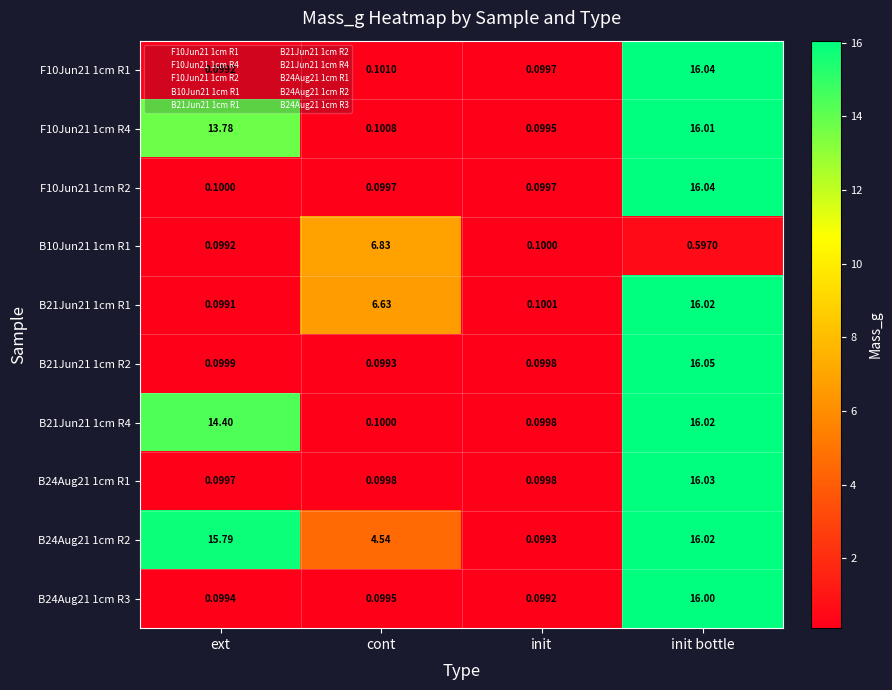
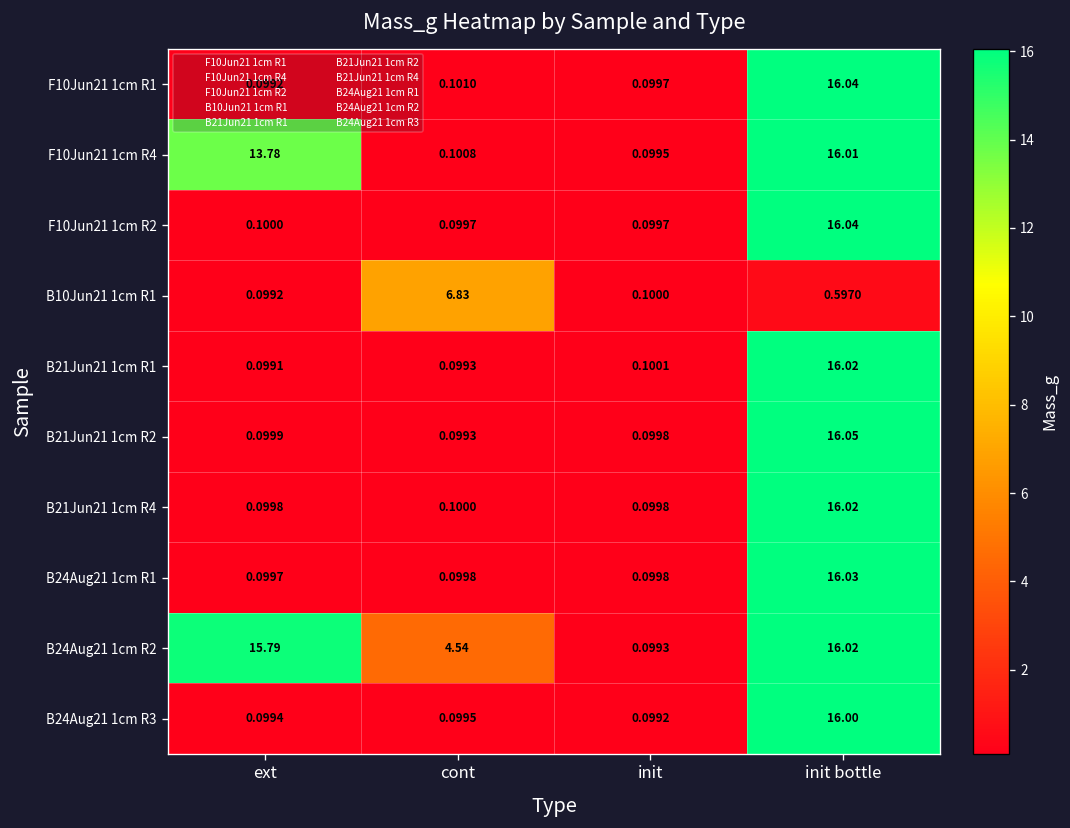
  {
    "F10Jun21 1cm R1": {
      "cont": 0.1010,
      "init": 0.0997,
      "init bottle": 16.04
    },
    "F10Jun21 1cm R4": {
      "ext": 13.78,
      "cont": 0.1008,
      "init": 0.0995,
      "init bottle": 16.01
    },
    "F10Jun21 1cm R2": {
      "ext": 0.1000,
      "cont": 0.0997,
      "init": 0.0997,
      "init bottle": 16.04
    },
    "B10Jun21 1cm R1": {
      "ext": 0.0992,
      "cont": 6.83,
      "init": 0.1000,
      "init bottle": 0.5970
    },
    "B21Jun21 1cm R1": {
      "ext": 0.0991,
-     "cont": 6.63,
+     "cont": 0.0993,
      "init": 0.1001,
      "init bottle": 16.02
    },
    "B21Jun21 1cm R2": {
      "ext": 0.0999,
      "cont": 0.0993,
      "init": 0.0998,
      "init bottle": 16.05
    },
    "B21Jun21 1cm R4": {
-     "ext": 14.40,
+     "ext": 0.0998,
      "cont": 0.1000,
      "init": 0.0998,
      "init bottle": 16.02
    },
    "B24Aug21 1cm R1": {
      "ext": 0.0997,
      "cont": 0.0998,
      "init": 0.0998,
      "init bottle": 16.03
    },
    "B24Aug21 1cm R2": {
      "ext": 15.79,
      "cont": 4.54,
      "init": 0.0993,
      "init bottle": 16.02
    },
    "B24Aug21 1cm R3": {
      "ext": 0.0994,
      "cont": 0.0995,
      "init": 0.0992,
      "init bottle": 16.00
    }
  }
